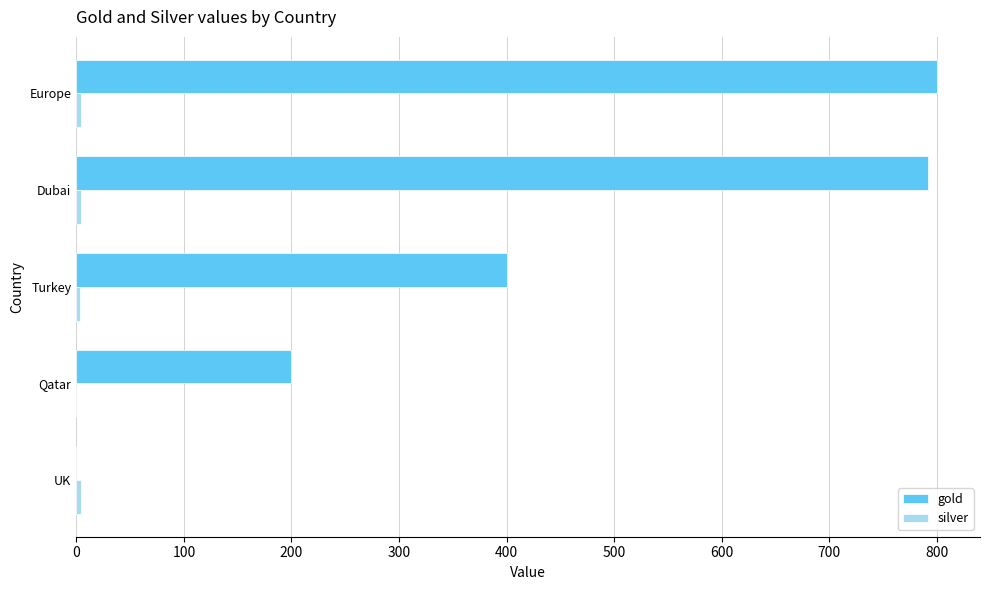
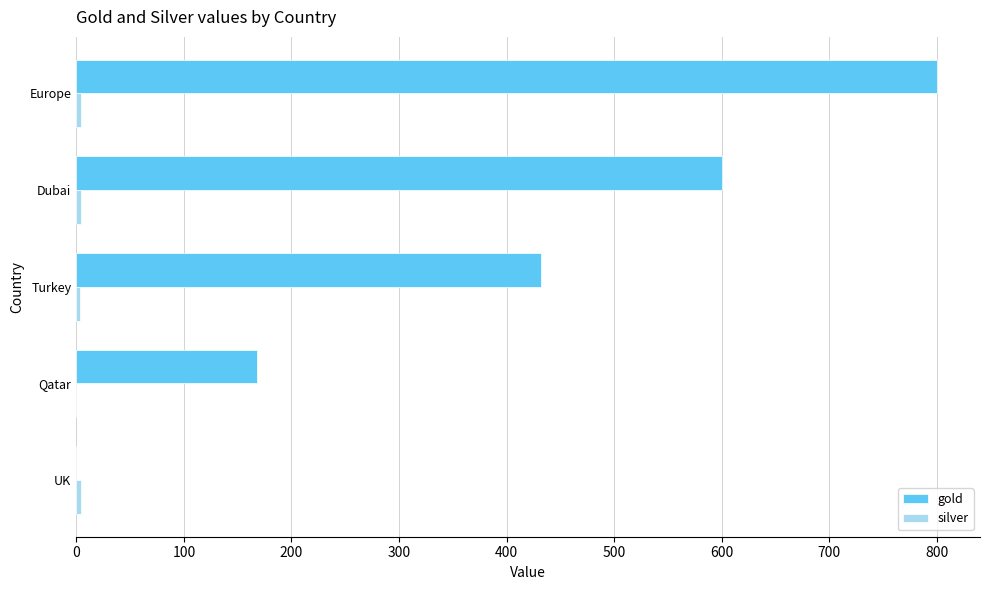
  {
    "gold": {
      "Europe": 800,
-     "Dubai": 792,
-     "Turkey": 400,
-     "Qatar": 200,
+     "Dubai": 600,
+     "Turkey": 432,
+     "Qatar": 168,
      "UK": 0
    },
    "silver": {
      "Europe": 4,
      "Dubai": 4,
      "Turkey": 3,
      "Qatar": 0,
      "UK": 4
    }
  }
